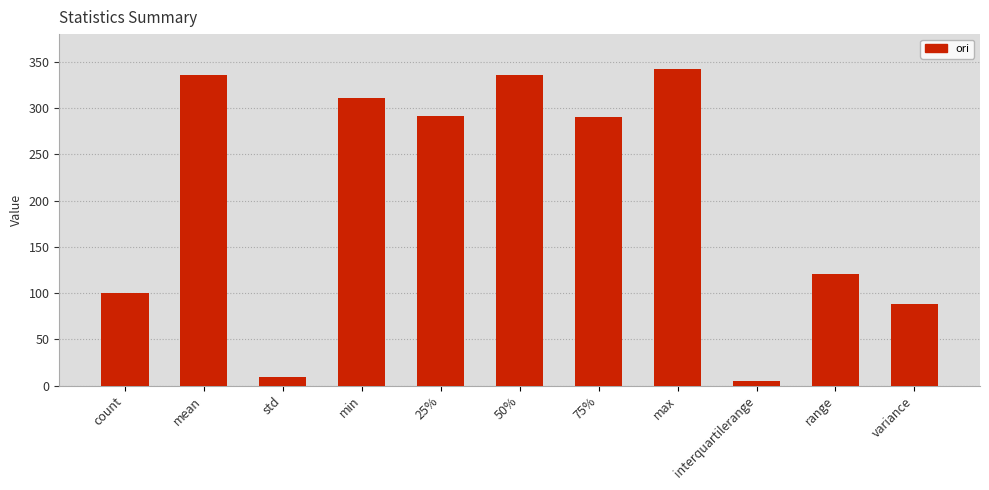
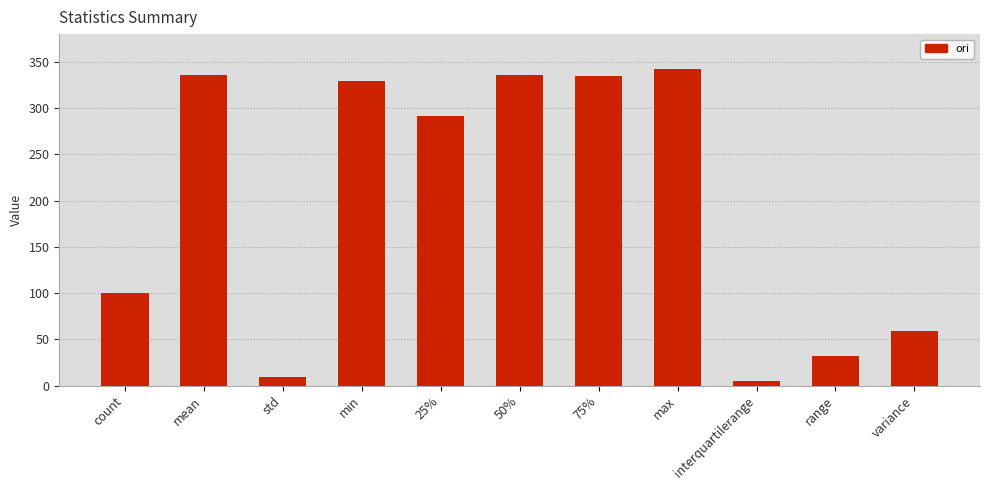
  {
    "count": 100,
    "mean": 340,
    "std": 10,
-   "min": 310,
+   "min": 330,
    "25%": 290,
    "50%": 340,
-   "75%": 290,
+   "75%": 330,
    "max": 340,
    "interquartilerange": 10,
-   "range": 120,
-   "variance": 90
+   "range": 30,
+   "variance": 60
  }
